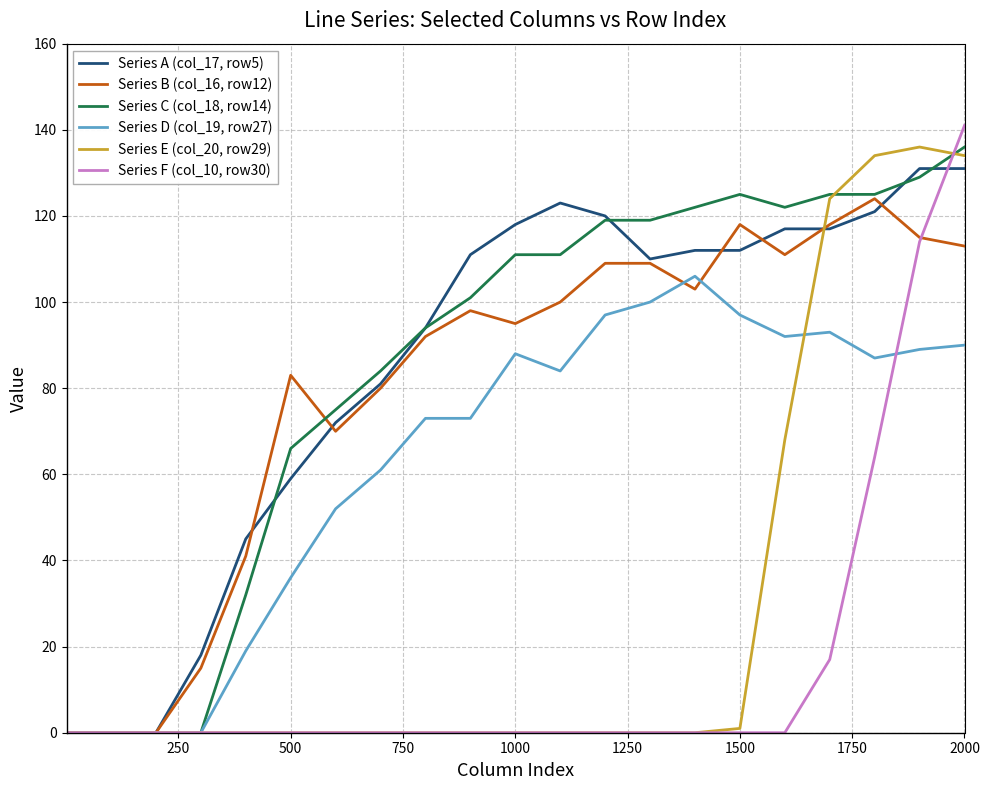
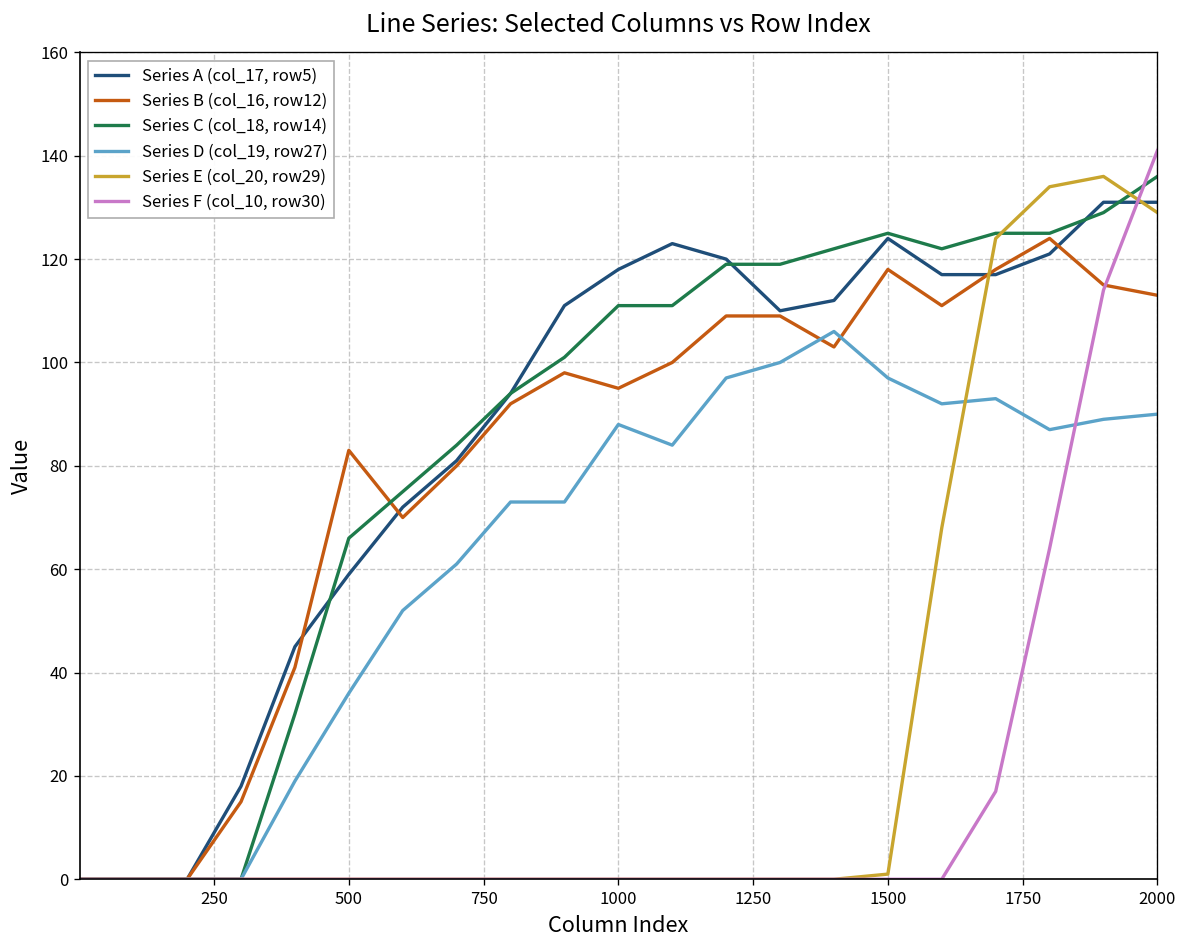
  {
    "Series A (col_17, row5)": {
      "500": 59,
      "1000": 118,
-     "1500": 112,
+     "1500": 124,
      "2000": 131
    },
    "Series B (col_16, row12)": {
      "500": 83,
      "1000": 95,
      "1500": 118,
      "2000": 113
    },
    "Series C (col_18, row14)": {
      "500": 66,
      "1000": 111,
      "1500": 125,
      "2000": 136
    },
    "Series D (col_19, row27)": {
      "500": 36,
      "1000": 88,
      "1500": 97,
      "2000": 90
    },
    "Series E (col_20, row29)": {
      "1500": 1,
-     "2000": 134
+     "2000": 129
    },
    "Series F (col_10, row30)": {
      "1500": 0,
      "2000": 141
    }
  }
